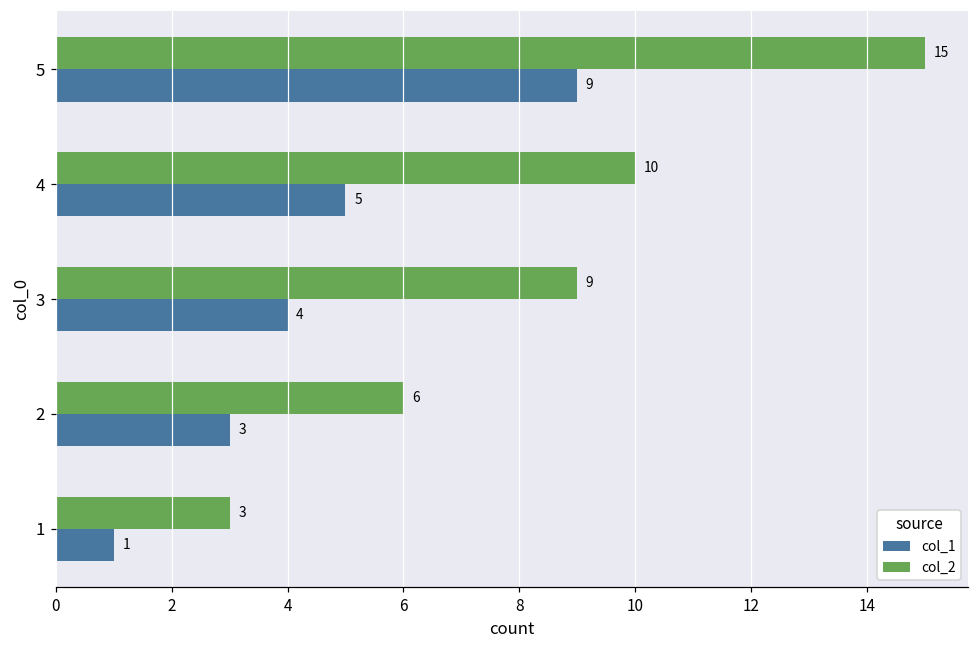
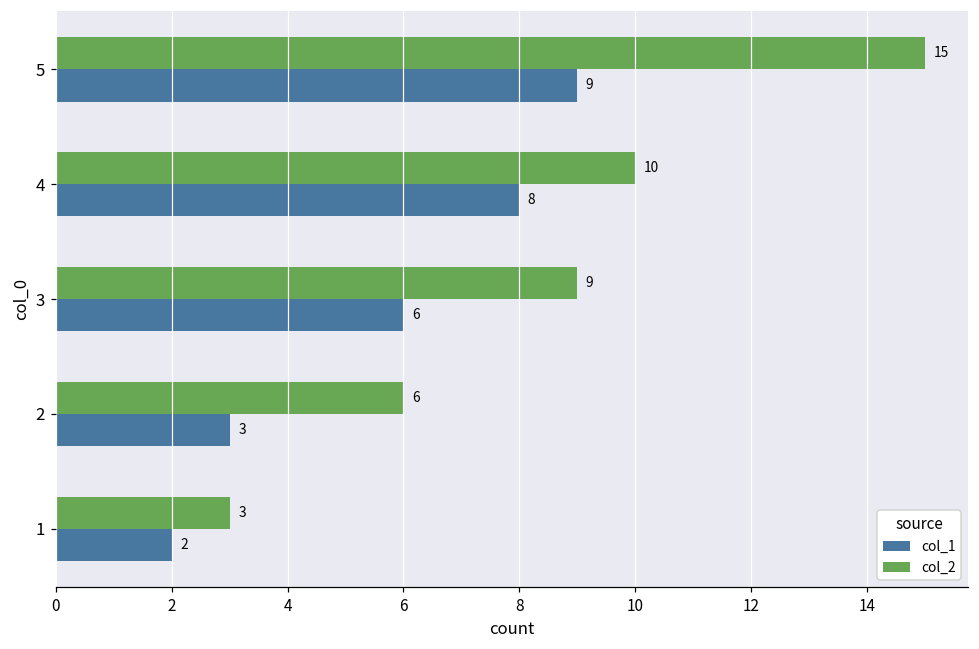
  {
    "col_1": {
      "5": 9,
-     "4": 5,
-     "3": 4,
+     "4": 8,
+     "3": 6,
      "2": 3,
-     "1": 1
+     "1": 2
    },
    "col_2": {
      "5": 15,
      "4": 10,
      "3": 9,
      "2": 6,
      "1": 3
    }
  }
